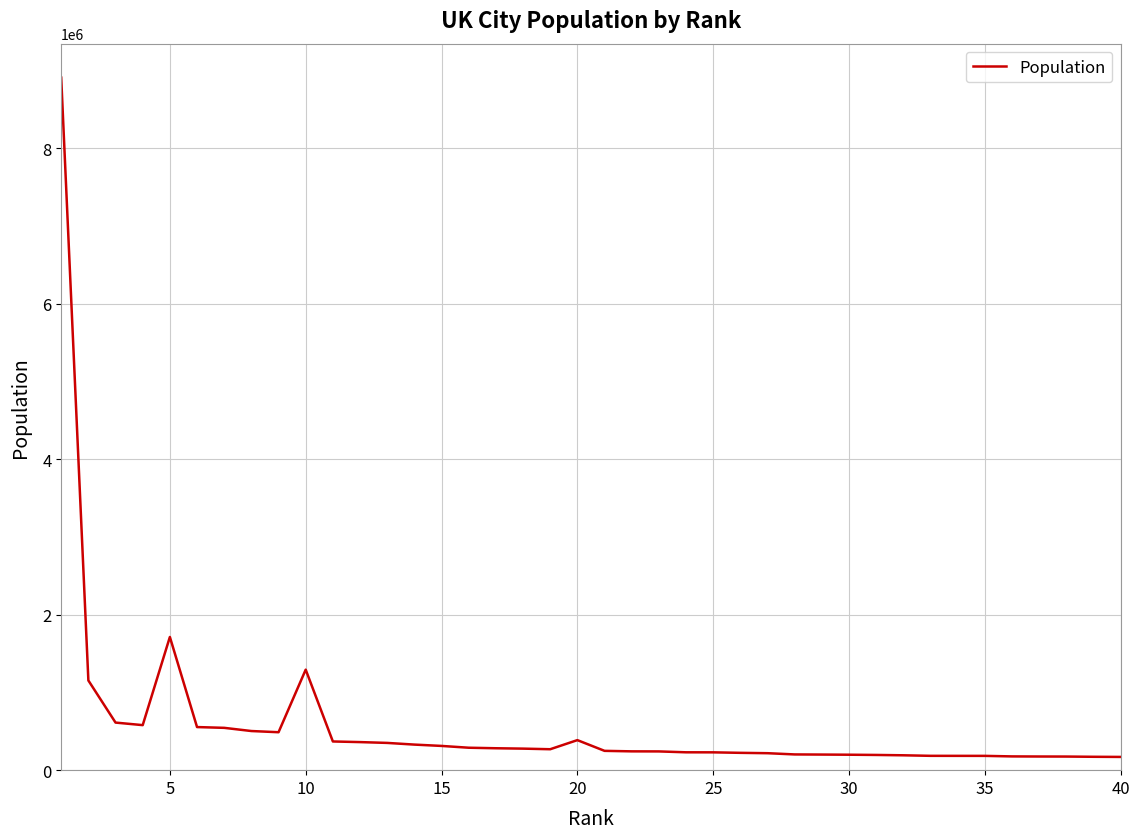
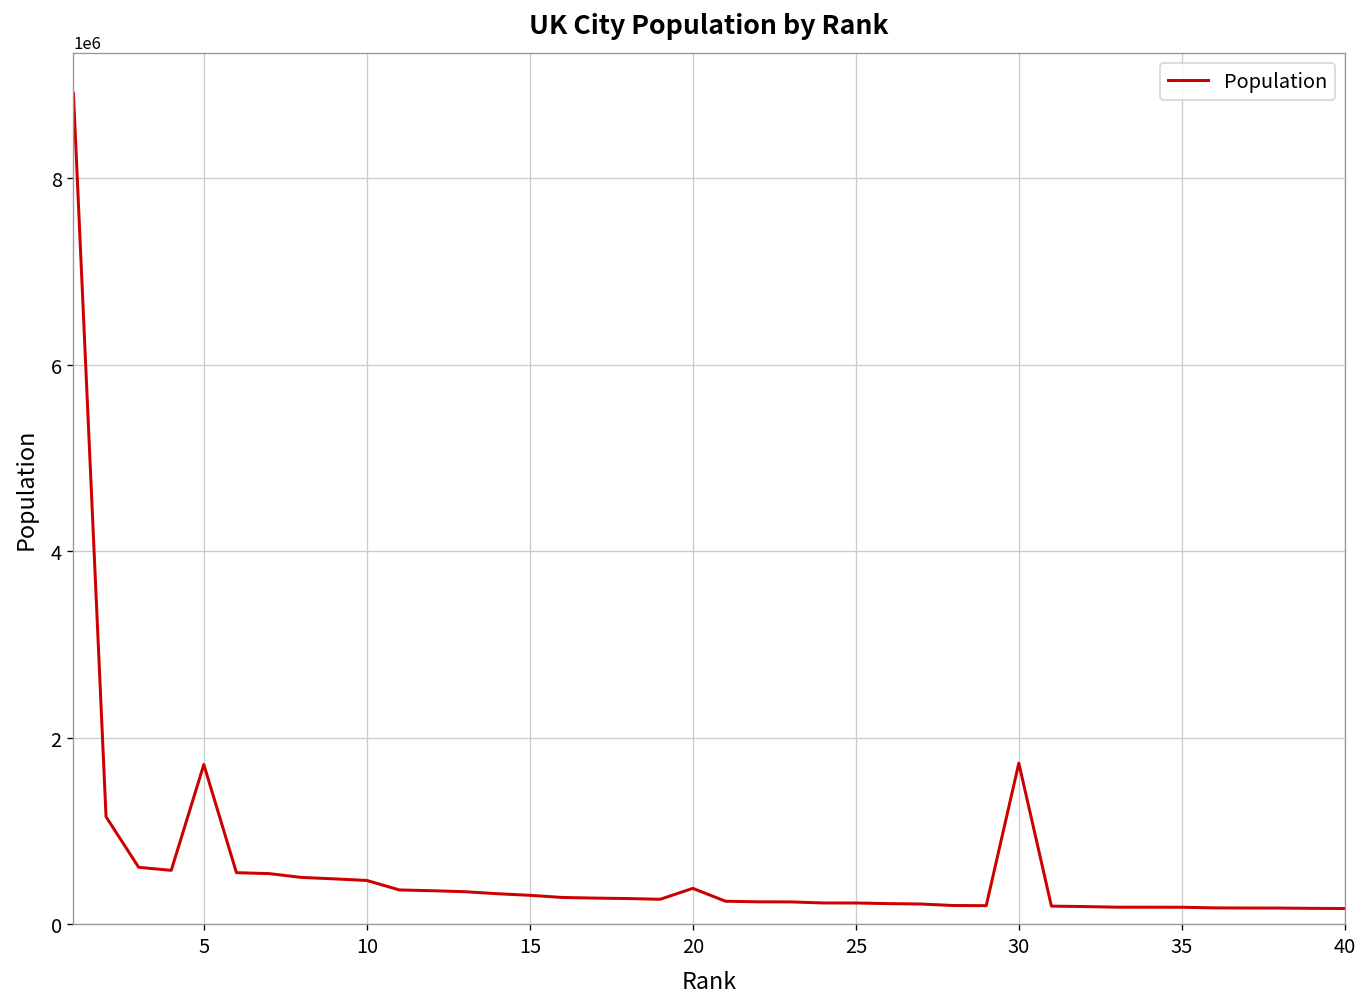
  {
    "5": 1700000,
-   "10": 1300000,
+   "10": 500000,
    "15": 300000,
    "20": 400000,
    "25": 200000,
-   "30": 200000,
+   "30": 1700000,
    "35": 200000,
    "40": 200000
  }
